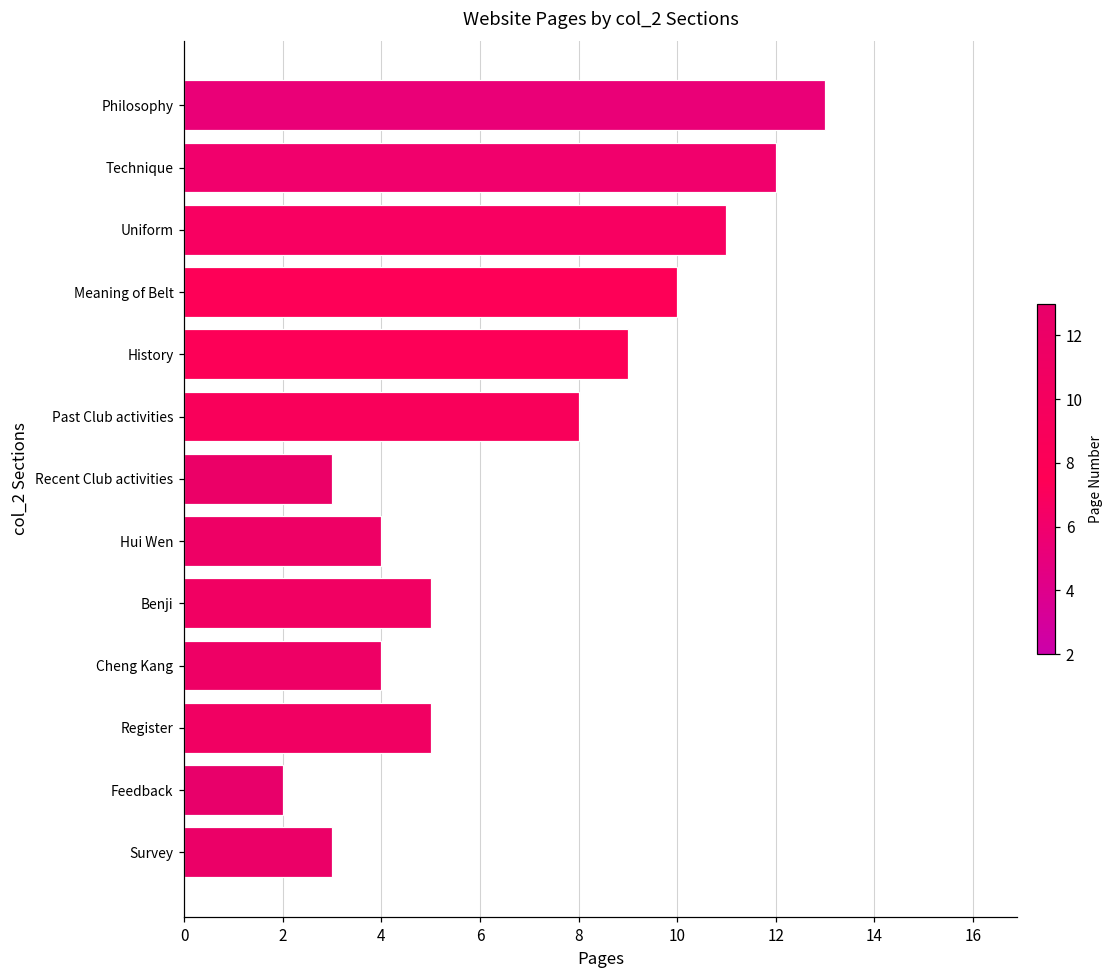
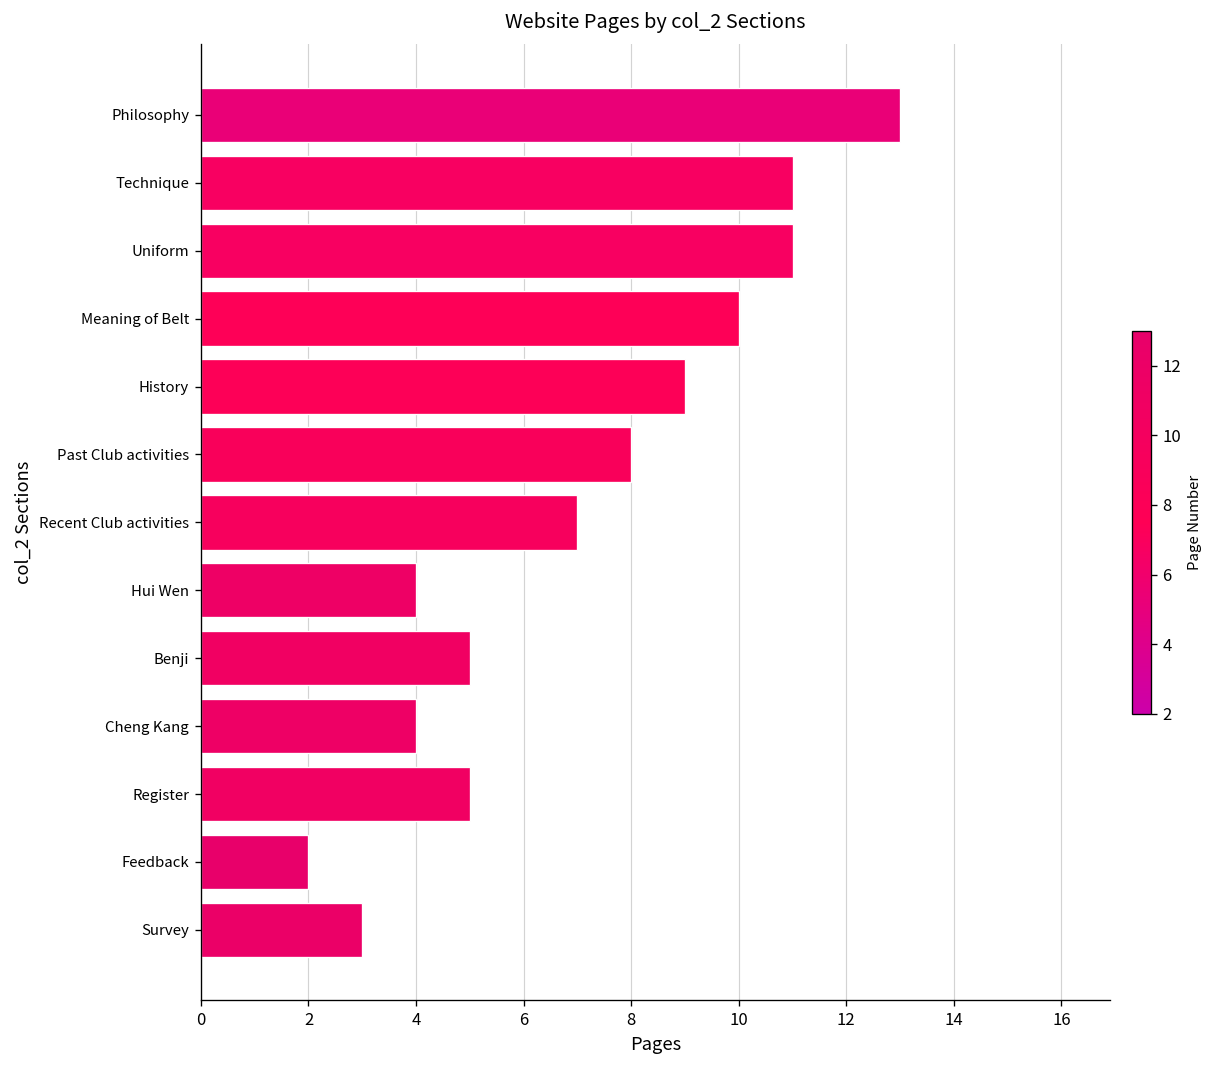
  {
    "Philosophy": 13,
-   "Technique": 12,
+   "Technique": 11,
    "Uniform": 11,
    "Meaning of Belt": 10,
    "History": 9,
    "Past Club activities": 8,
-   "Recent Club activities": 3,
+   "Recent Club activities": 7,
    "Hui Wen": 4,
    "Benji": 5,
    "Cheng Kang": 4,
    "Register": 5,
    "Feedback": 2,
    "Survey": 3
  }
